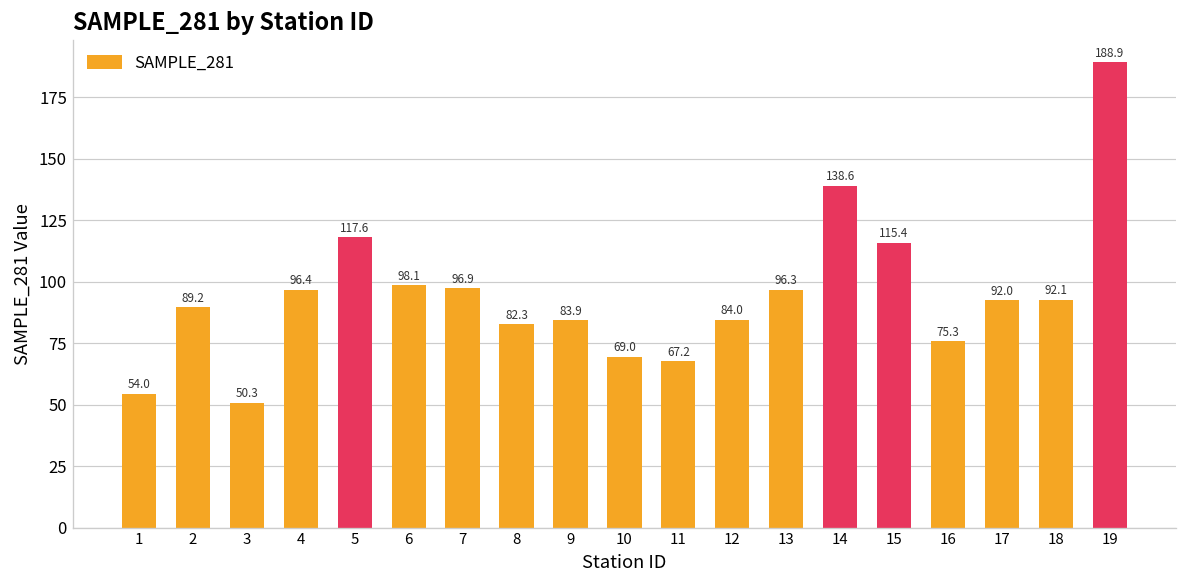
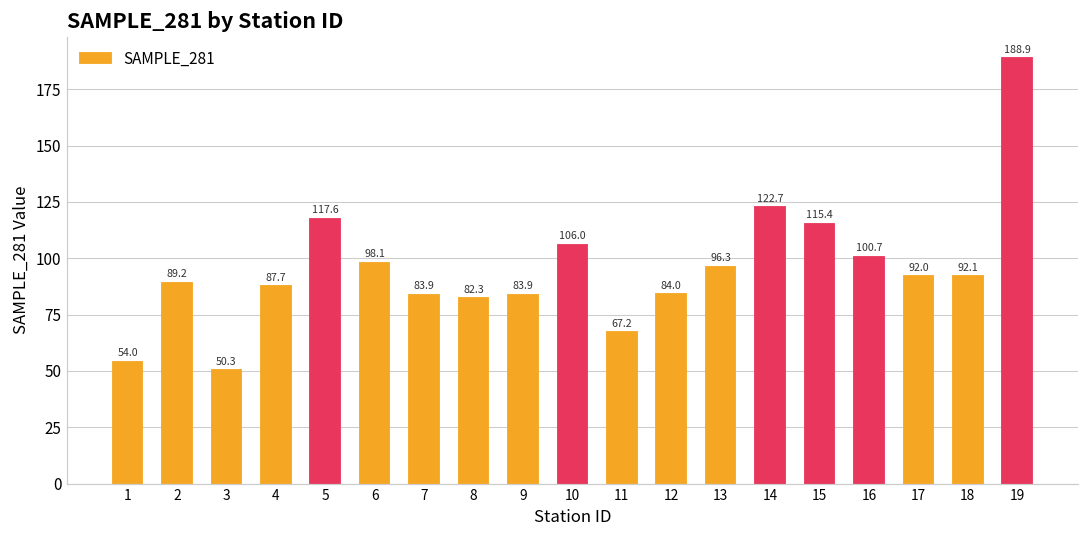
  {
    "1": 54.0,
    "2": 89.2,
    "3": 50.3,
-   "4": 96.4,
+   "4": 87.7,
    "5": 117.6,
    "6": 98.1,
-   "7": 96.9,
+   "7": 83.9,
    "8": 82.3,
    "9": 83.9,
-   "10": 69.0,
+   "10": 106.0,
    "11": 67.2,
    "12": 84.0,
    "13": 96.3,
-   "14": 138.6,
+   "14": 122.7,
    "15": 115.4,
-   "16": 75.3,
+   "16": 100.7,
    "17": 92.0,
    "18": 92.1,
    "19": 188.9
  }
